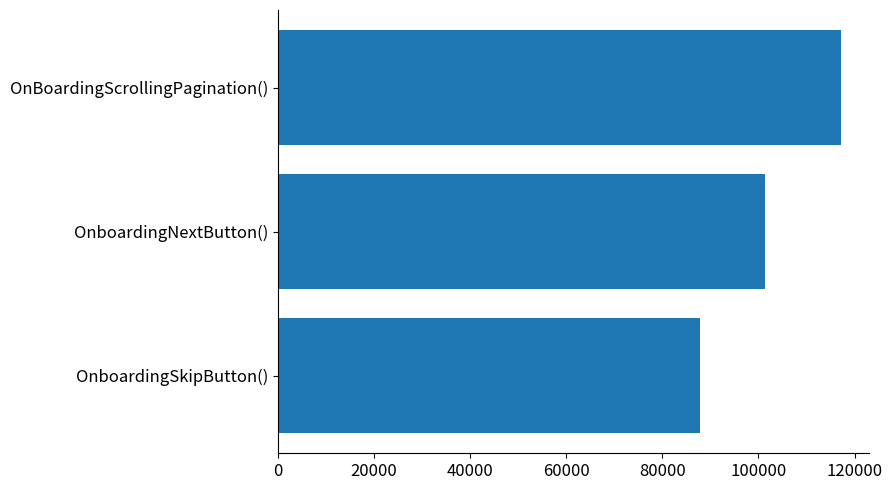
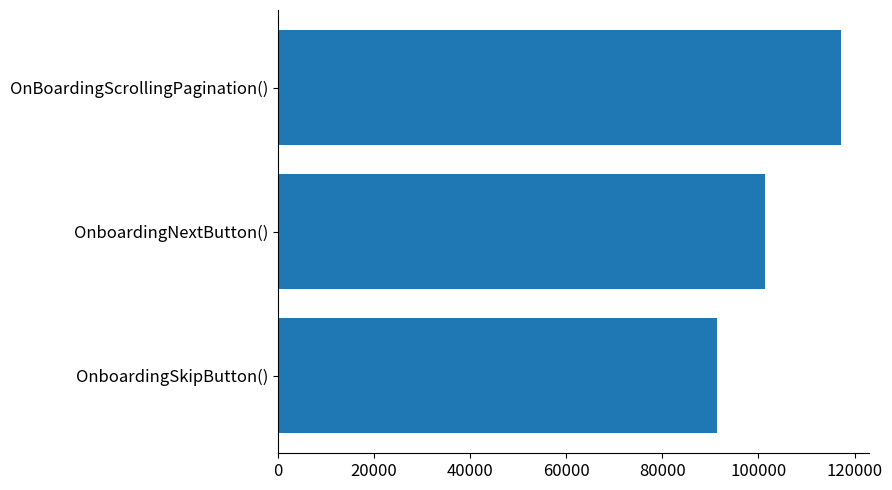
  {
    "ОnBoardingScrollingPagination()": 117000,
    "OnboardingNextButton()": 101000,
-   "OnboardingSkipButton()": 88000
+   "OnboardingSkipButton()": 91000
  }
